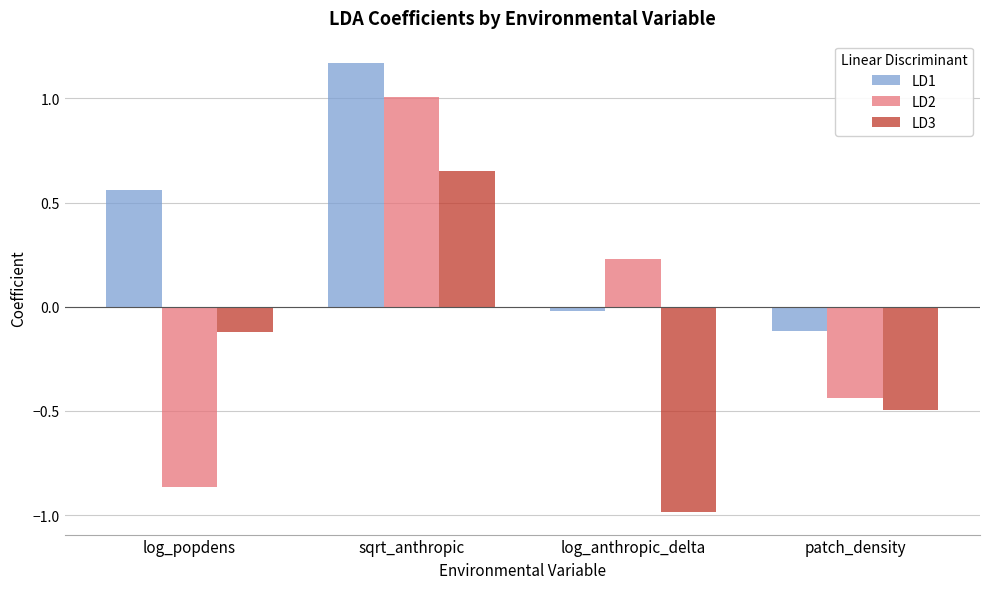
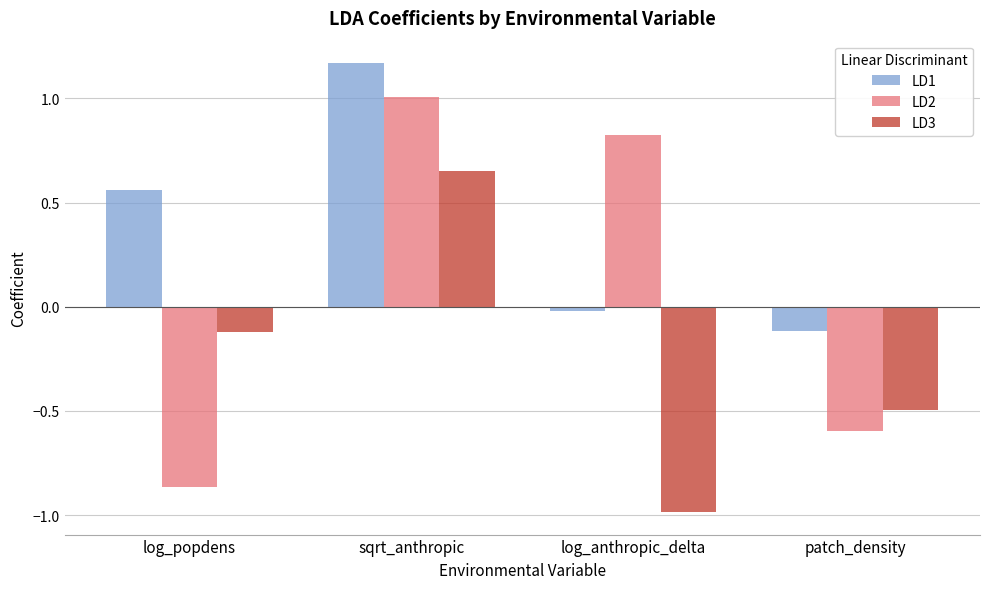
  {
    "LD1": {
      "log_popdens": 0.56,
      "sqrt_anthropic": 1.17,
      "log_anthropic_delta": -0.02,
      "patch_density": -0.12
    },
    "LD2": {
      "log_popdens": -0.87,
      "sqrt_anthropic": 1.01,
-     "log_anthropic_delta": 0.23,
-     "patch_density": -0.44
+     "log_anthropic_delta": 0.83,
+     "patch_density": -0.60
    },
    "LD3": {
      "log_popdens": -0.12,
      "sqrt_anthropic": 0.65,
      "log_anthropic_delta": -0.99,
      "patch_density": -0.50
    }
  }
